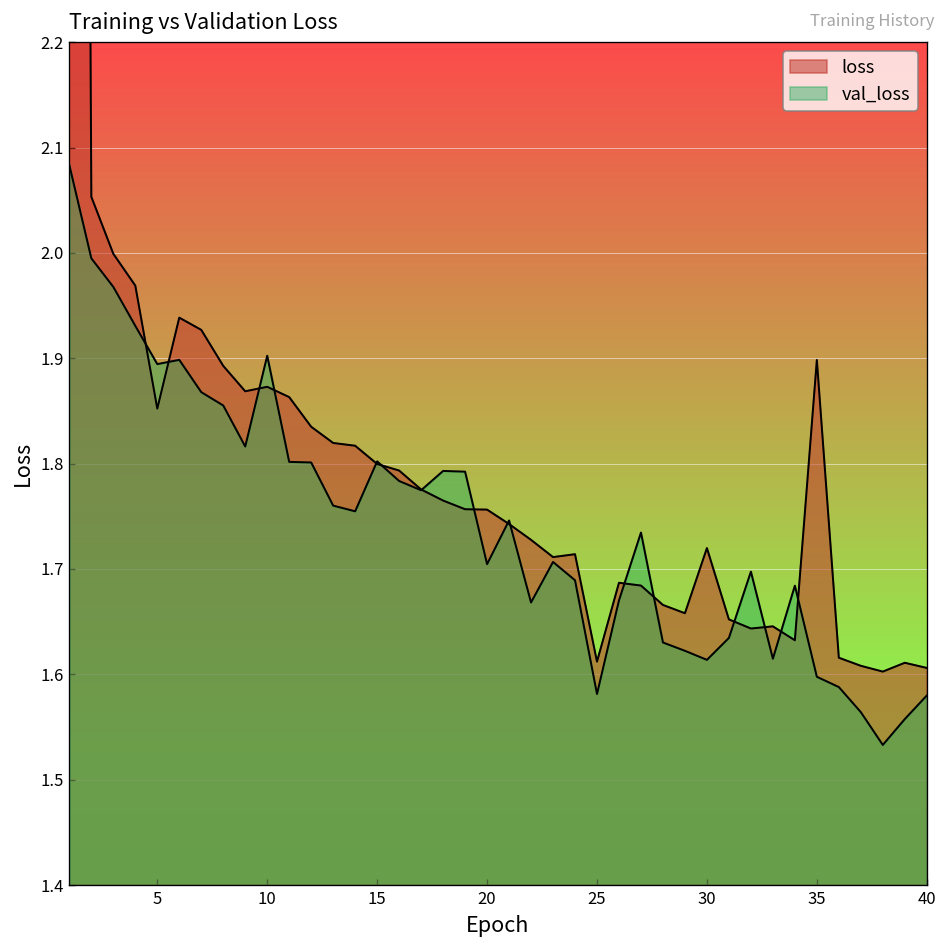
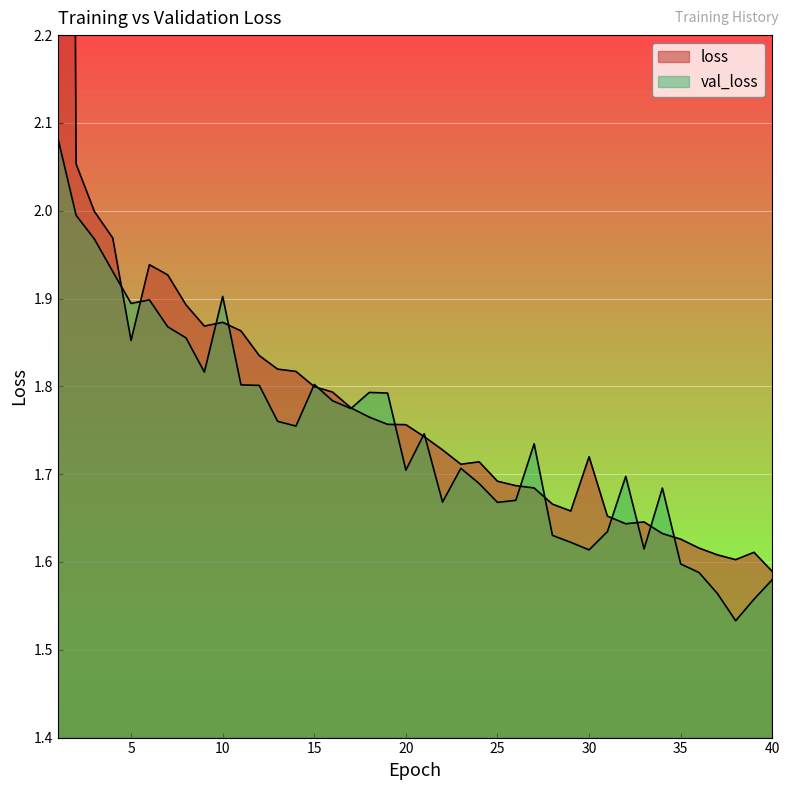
  {
    "loss": {
      "5": 1.85,
      "10": 1.87,
      "20": 1.76,
-     "25": 1.61,
+     "25": 1.69,
      "30": 1.72,
-     "35": 1.90,
-     "40": 1.61
+     "35": 1.63,
+     "40": 1.59
    },
    "val_loss": {
      "5": 1.89,
      "10": 1.90,
      "20": 1.70,
-     "25": 1.58,
+     "25": 1.67,
      "30": 1.61,
      "35": 1.60,
      "40": 1.58
    }
  }
